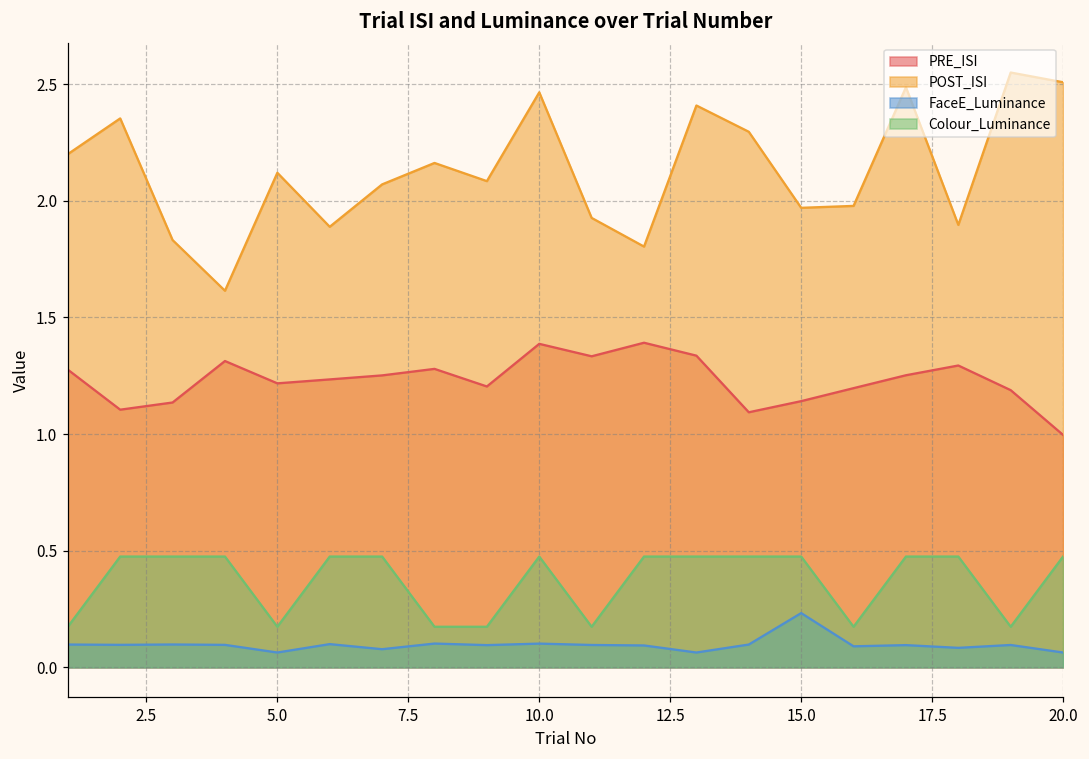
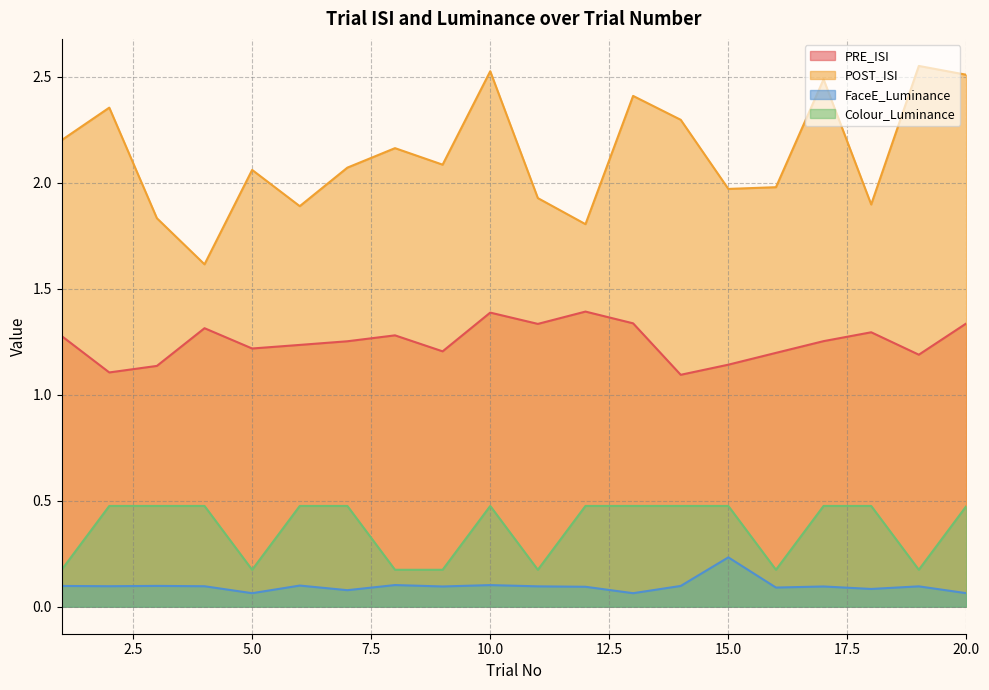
  {
    "PRE_ISI": {
      "5.0": 1.22,
      "10.0": 1.39,
      "15.0": 1.14,
-     "20.0": 1.00
+     "20.0": 1.34
    },
    "POST_ISI": {
-     "5.0": 2.12,
-     "10.0": 2.47,
+     "5.0": 2.06,
+     "10.0": 2.53,
      "15.0": 1.97,
      "20.0": 2.51
    },
    "FaceE_Luminance": {
      "5.0": 0.06,
      "10.0": 0.10,
      "15.0": 0.23,
      "20.0": 0.06
    },
    "Colour_Luminance": {
      "5.0": 0.17,
      "10.0": 0.48,
      "15.0": 0.48,
      "20.0": 0.48
    }
  }
